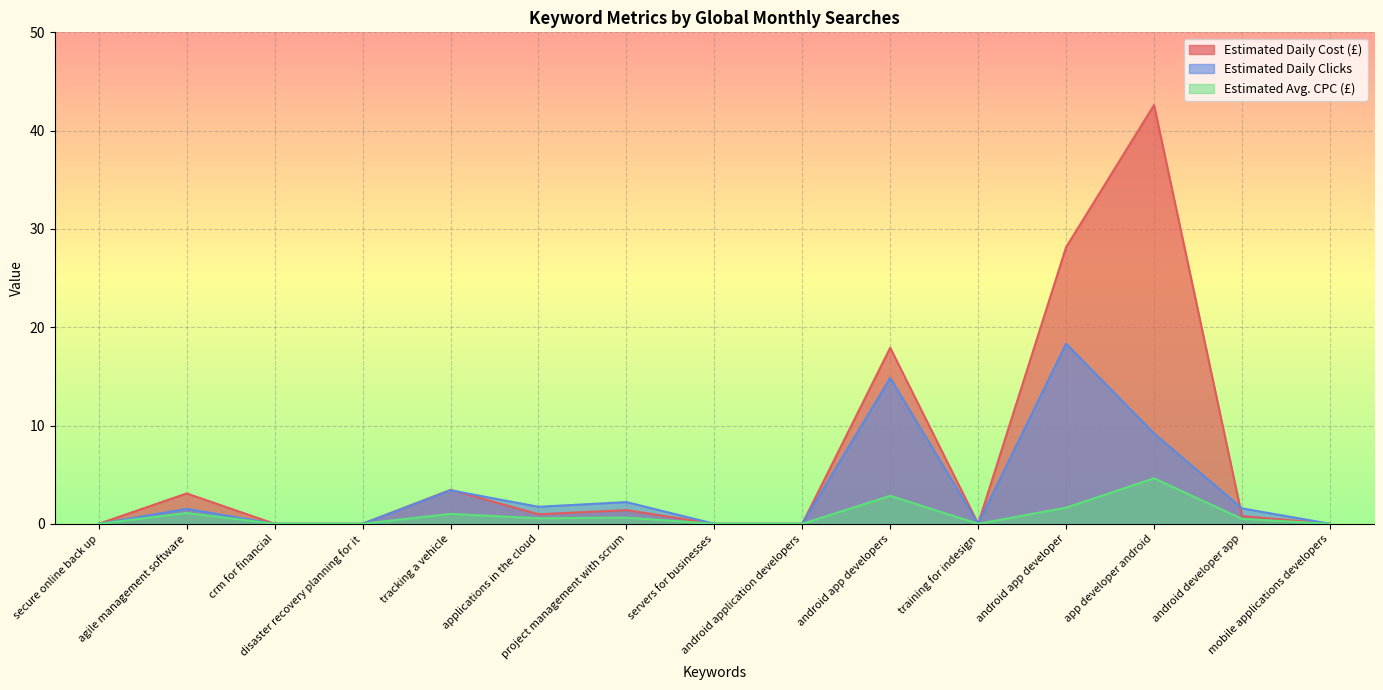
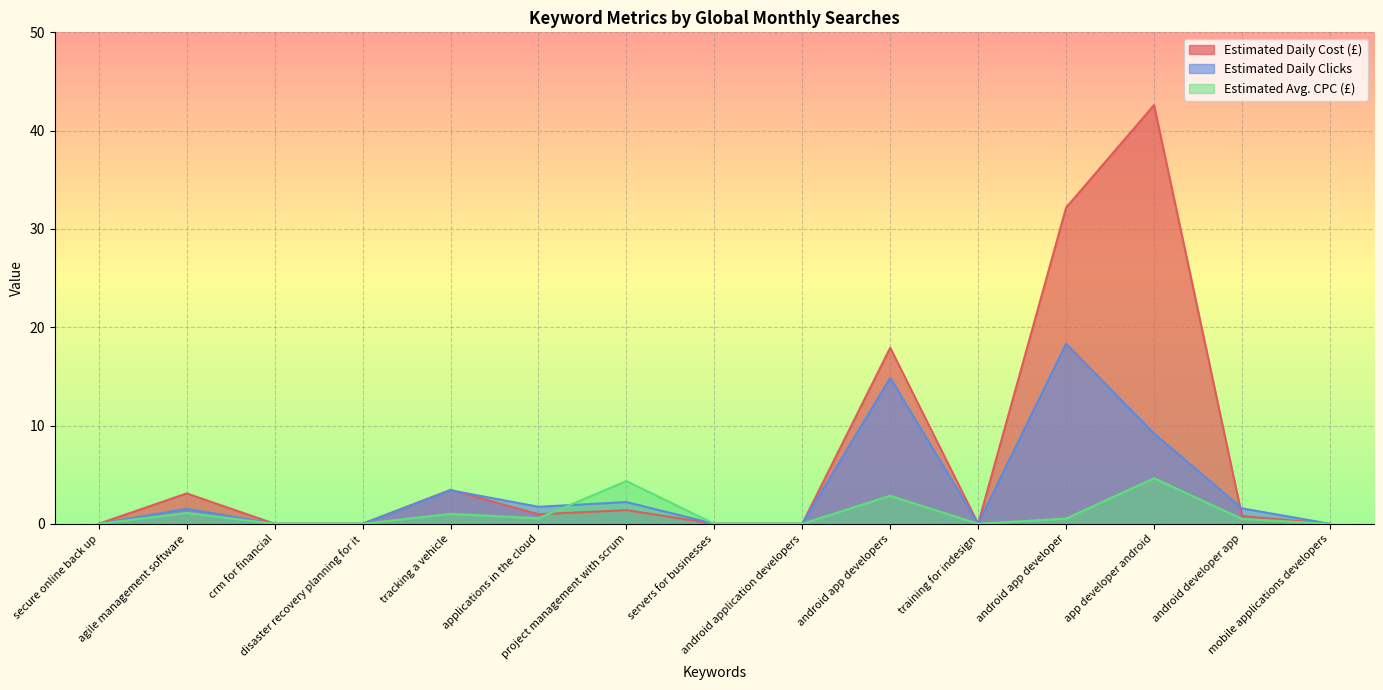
  {
    "Estimated Daily Cost (£)": {
      "agile management software": 3,
      "applications in the cloud": 1,
      "project management with scrum": 1,
      "android app developers": 18,
-     "android app developer": 28,
+     "android app developer": 32,
      "app developer android": 43,
      "android developer app": 1
    },
    "Estimated Daily Clicks": {
      "agile management software": 2,
      "applications in the cloud": 2,
      "project management with scrum": 2,
      "android app developers": 15,
      "android app developer": 18,
      "app developer android": 9,
      "android developer app": 2
    },
    "Estimated Avg. CPC (£)": {
      "agile management software": 1,
      "tracking a vehicle": 1,
      "applications in the cloud": 1,
-     "project management with scrum": 1,
+     "project management with scrum": 4,
      "android app developers": 3,
-     "android app developer": 2,
+     "android app developer": 1,
      "app developer android": 5,
      "android developer app": 1
    }
  }
